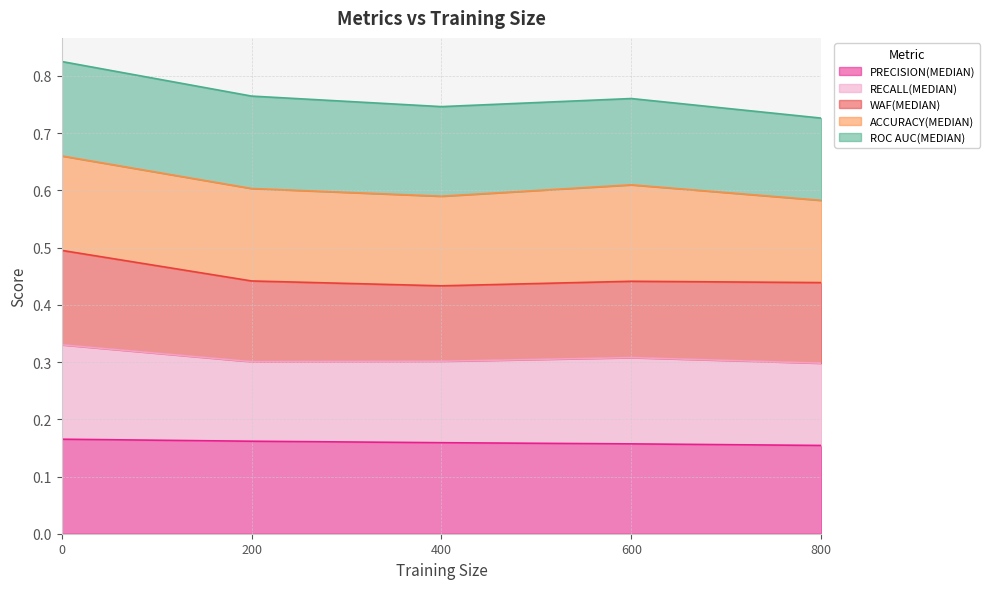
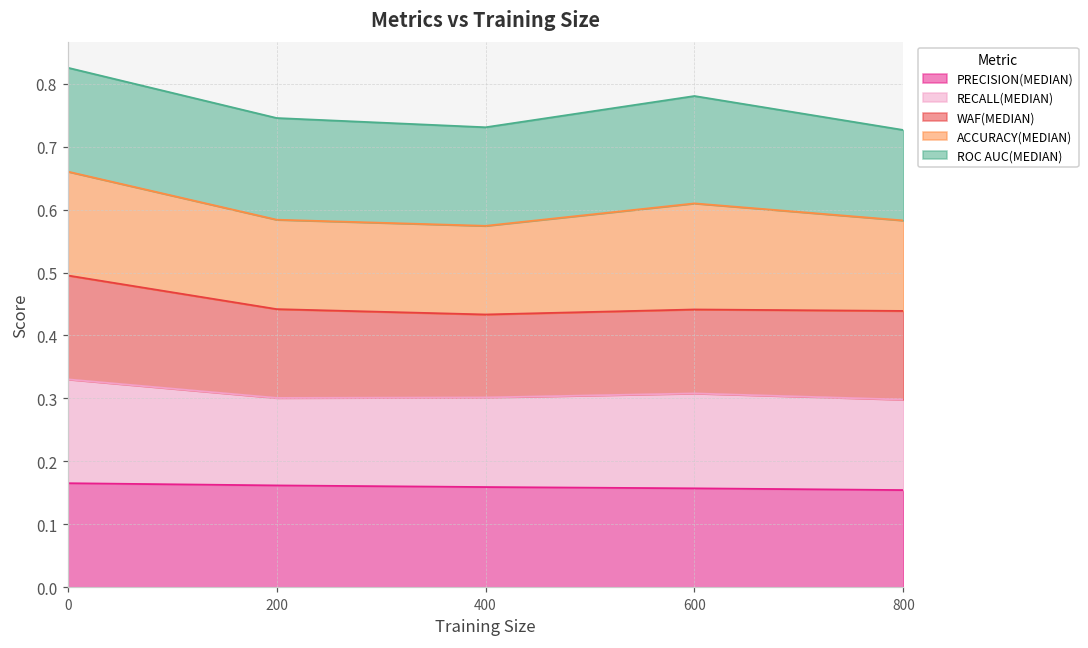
  {
    "PRECISION(MEDIAN)": {
      "0": 0.17,
      "200": 0.16,
      "400": 0.16,
      "600": 0.16,
      "800": 0.15
    },
    "RECALL(MEDIAN)": {
      "0": 0.17,
      "200": 0.14,
      "400": 0.14,
      "600": 0.15,
      "800": 0.14
    },
    "WAF(MEDIAN)": {
      "0": 0.17,
      "200": 0.14,
      "400": 0.13,
      "600": 0.13,
      "800": 0.14
    },
    "ACCURACY(MEDIAN)": {
      "0": 0.17,
-     "200": 0.16,
-     "400": 0.16,
+     "200": 0.14,
+     "400": 0.14,
      "600": 0.17,
      "800": 0.14
    },
    "ROC AUC(MEDIAN)": {
      "0": 0.17,
      "200": 0.16,
      "400": 0.16,
-     "600": 0.15,
+     "600": 0.17,
      "800": 0.14
    }
  }
